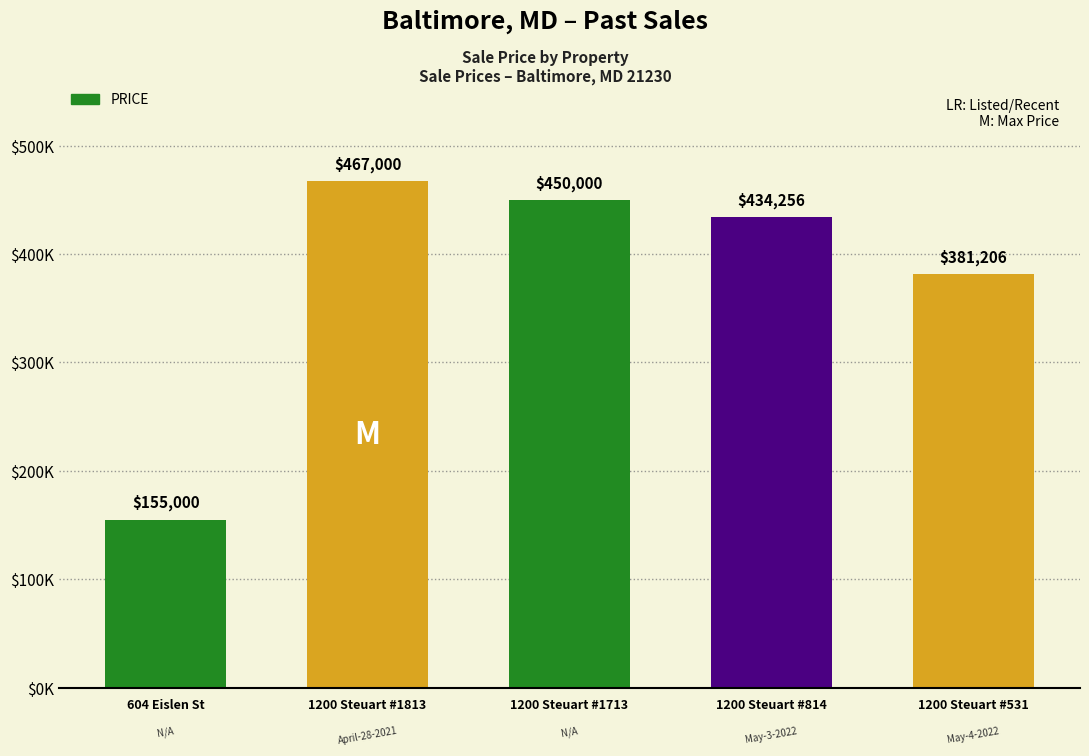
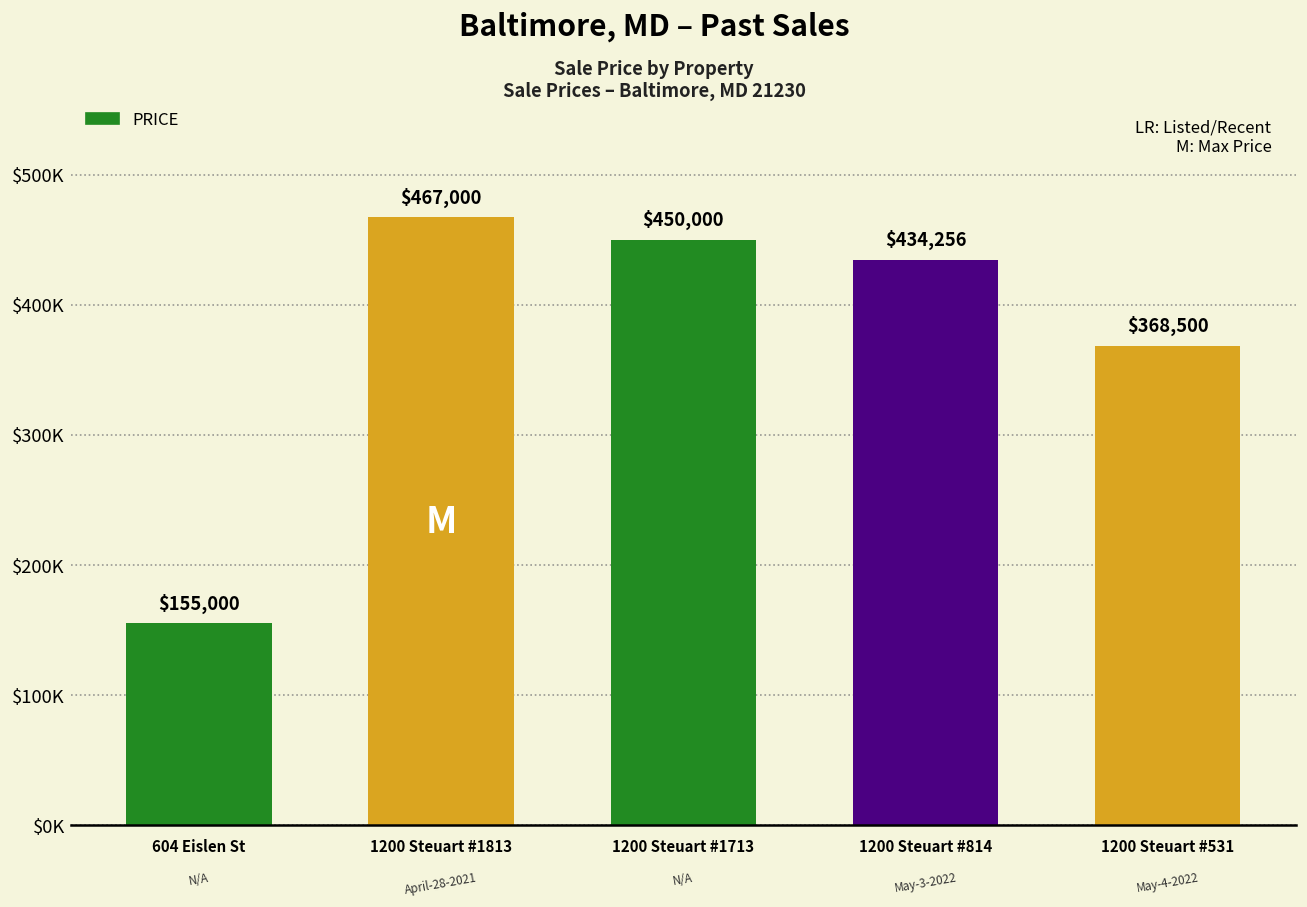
  {
    "604 Eislen St": "$155,000",
    "1200 Steuart #1813": "$467,000",
    "1200 Steuart #1713": "$450,000",
    "1200 Steuart #814": "$434,256",
-   "1200 Steuart #531": "$381,206"
+   "1200 Steuart #531": "$368,500"
  }
